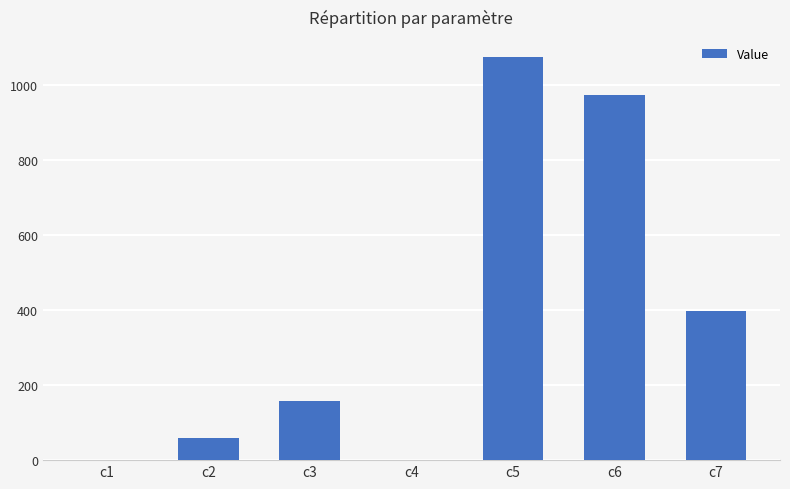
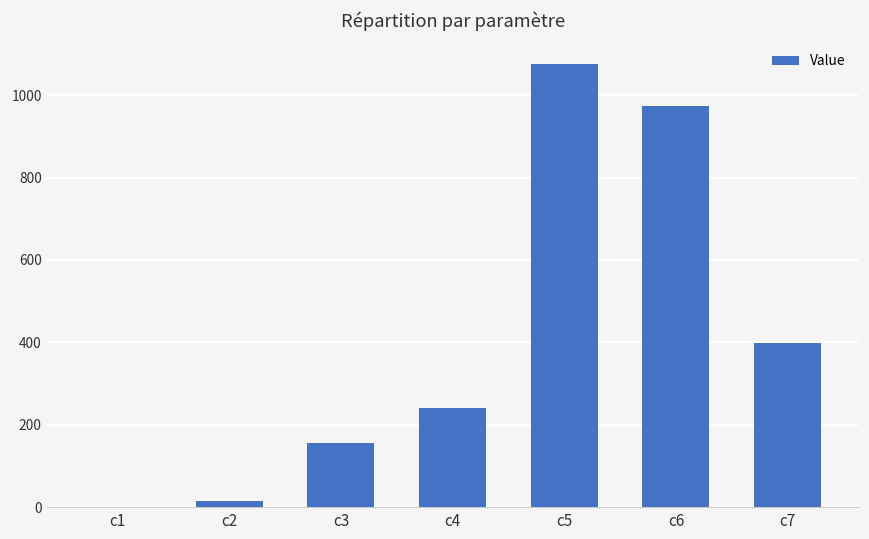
  {
-   "c2": 60,
+   "c2": 10,
    "c3": 160,
-   "c4": 0,
+   "c4": 240,
    "c5": 1080,
    "c6": 970,
    "c7": 400
  }
